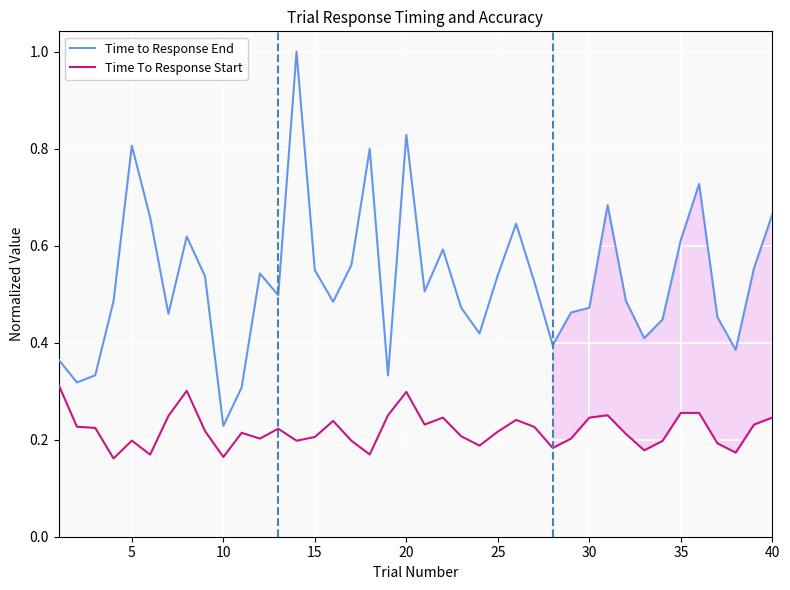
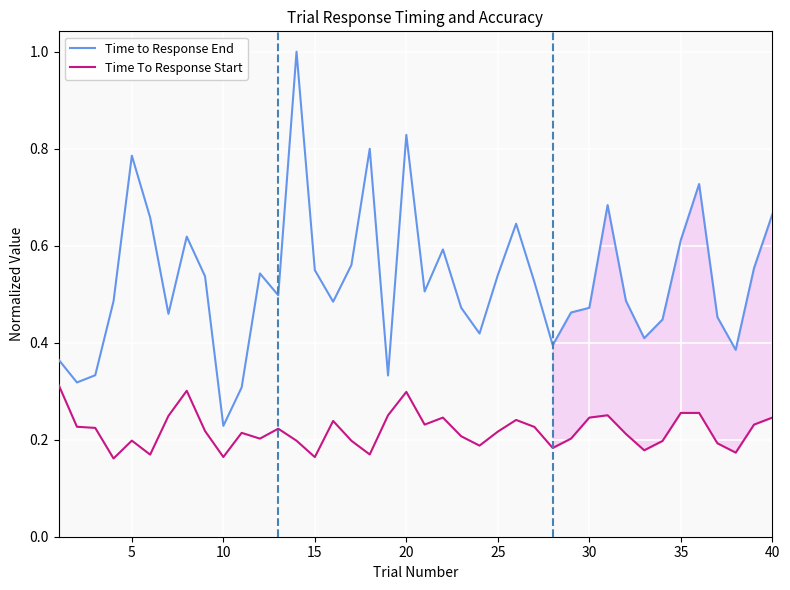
  {
    "Time to Response End": {
-     "5": 0.81,
+     "5": 0.79,
      "10": 0.23,
      "15": 0.55,
      "20": 0.83,
      "25": 0.54
    },
    "Time To Response Start": {
      "5": 0.20,
      "10": 0.16,
-     "15": 0.21,
+     "15": 0.16,
      "20": 0.30,
      "25": 0.22,
      "30": 0.25,
      "35": 0.26,
      "40": 0.25
    }
  }
